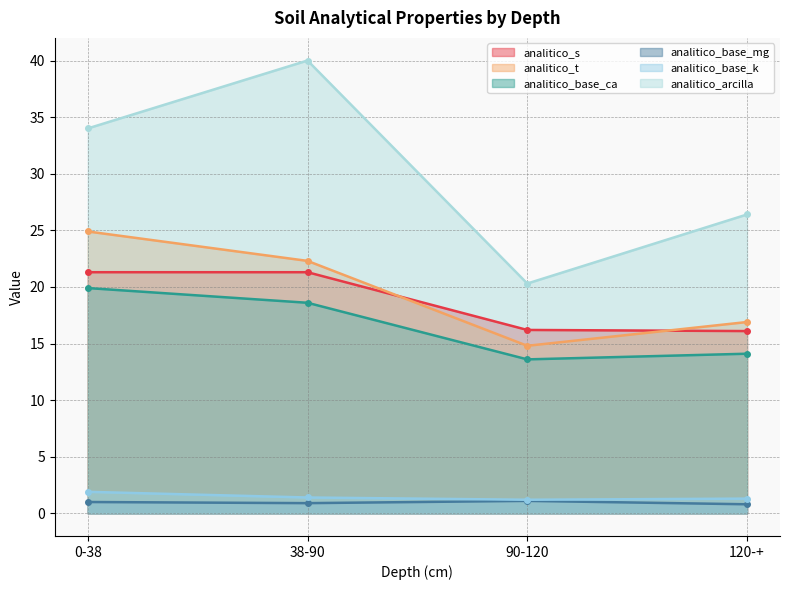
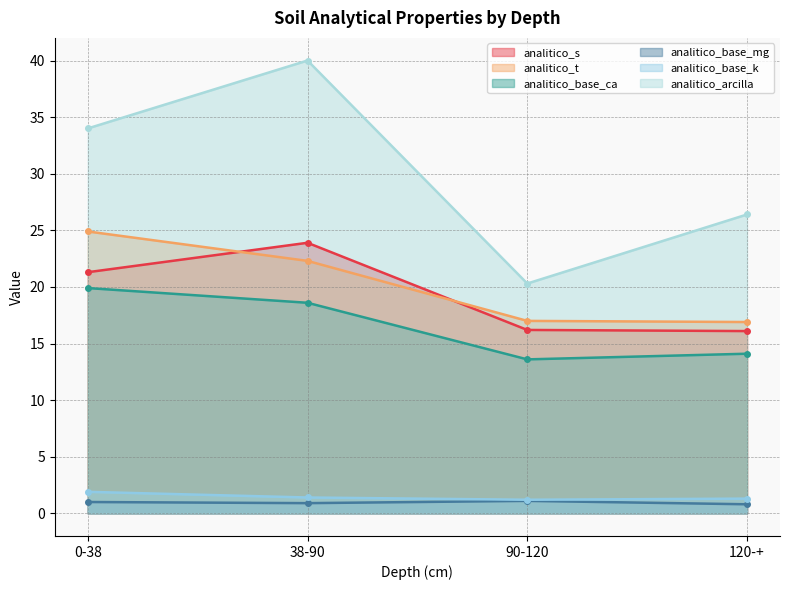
  {
    "analitico_s": {
      "0-38": 21.3,
-     "38-90": 21.3,
+     "38-90": 23.9,
      "90-120": 16.2,
      "120-+": 16.1
    },
    "analitico_t": {
      "0-38": 24.9,
      "38-90": 22.3,
-     "90-120": 14.8,
+     "90-120": 17.0,
      "120-+": 16.9
    }
  }
